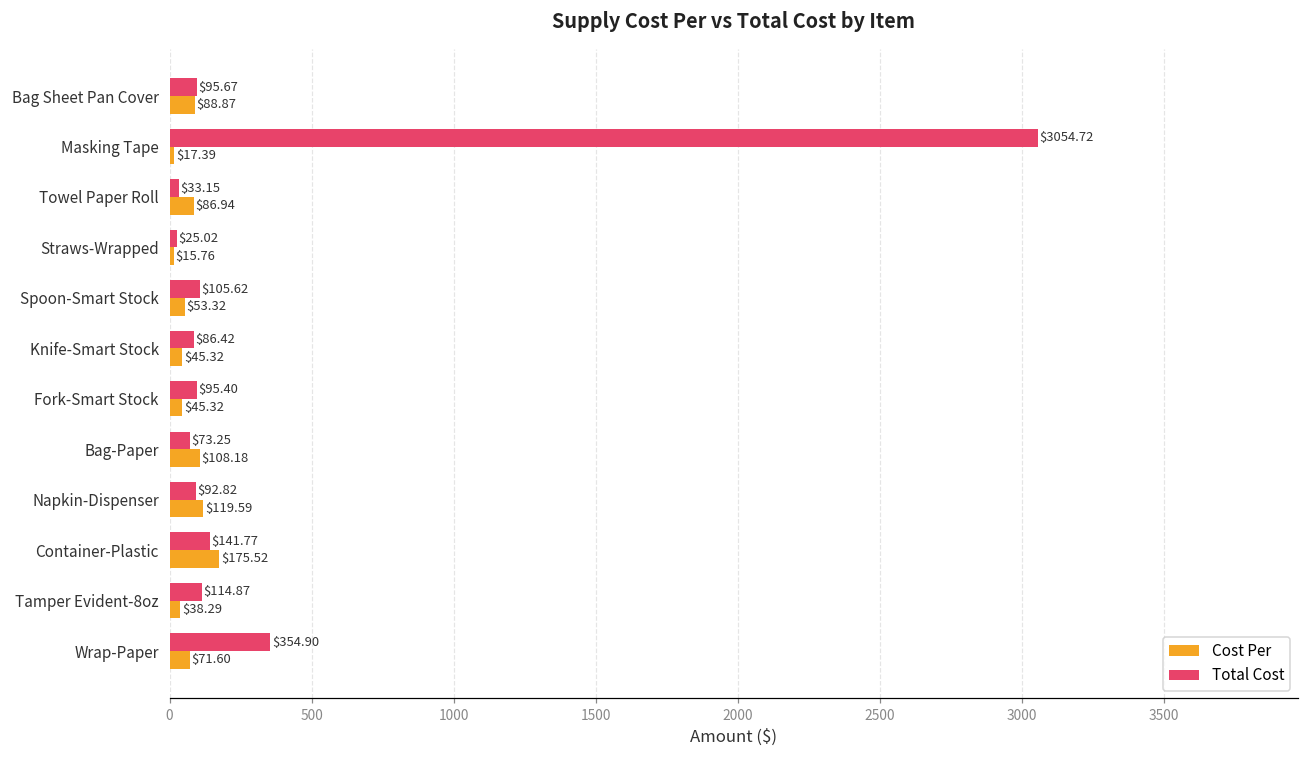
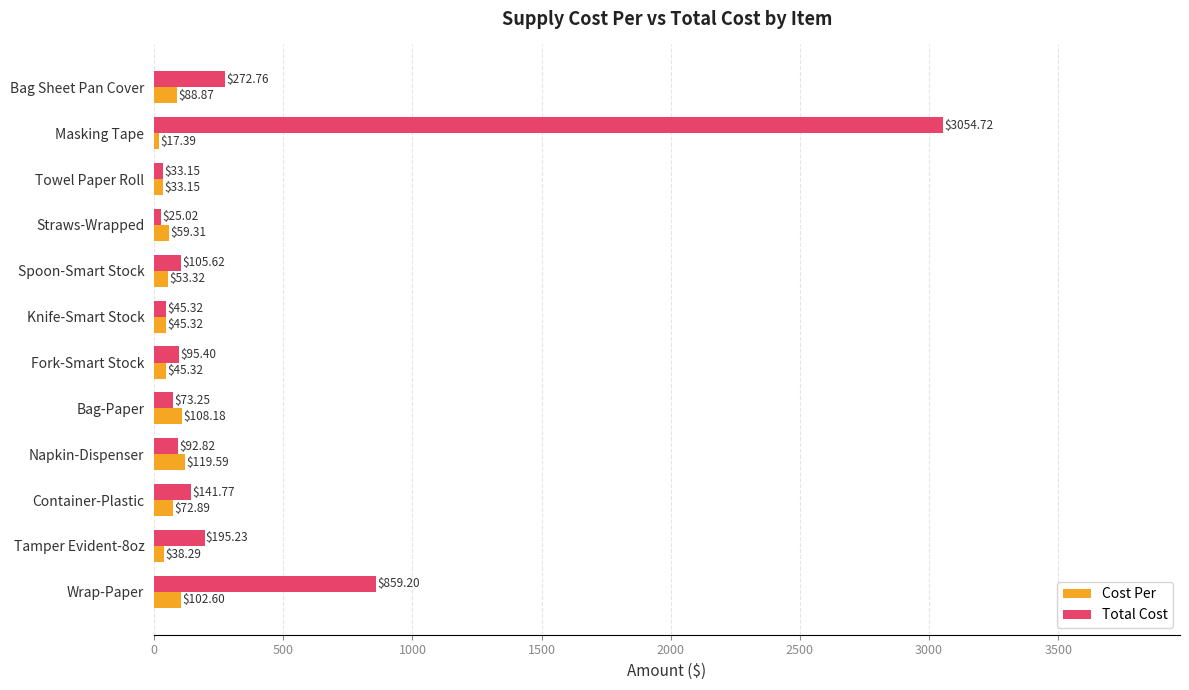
  {
    "Cost Per": {
      "Bag Sheet Pan Cover": "$88.87",
      "Masking Tape": "$17.39",
-     "Towel Paper Roll": "$86.94",
-     "Straws-Wrapped": "$15.76",
+     "Towel Paper Roll": "$33.15",
+     "Straws-Wrapped": "$59.31",
      "Spoon-Smart Stock": "$53.32",
      "Knife-Smart Stock": "$45.32",
      "Fork-Smart Stock": "$45.32",
      "Bag-Paper": "$108.18",
      "Napkin-Dispenser": "$119.59",
-     "Container-Plastic": "$175.52",
+     "Container-Plastic": "$72.89",
      "Tamper Evident-8oz": "$38.29",
-     "Wrap-Paper": "$71.60"
+     "Wrap-Paper": "$102.60"
    },
    "Total Cost": {
-     "Bag Sheet Pan Cover": "$95.67",
+     "Bag Sheet Pan Cover": "$272.76",
      "Masking Tape": "$3054.72",
      "Towel Paper Roll": "$33.15",
      "Straws-Wrapped": "$25.02",
      "Spoon-Smart Stock": "$105.62",
-     "Knife-Smart Stock": "$86.42",
+     "Knife-Smart Stock": "$45.32",
      "Fork-Smart Stock": "$95.40",
      "Bag-Paper": "$73.25",
      "Napkin-Dispenser": "$92.82",
      "Container-Plastic": "$141.77",
-     "Tamper Evident-8oz": "$114.87",
-     "Wrap-Paper": "$354.90"
+     "Tamper Evident-8oz": "$195.23",
+     "Wrap-Paper": "$859.20"
    }
  }
